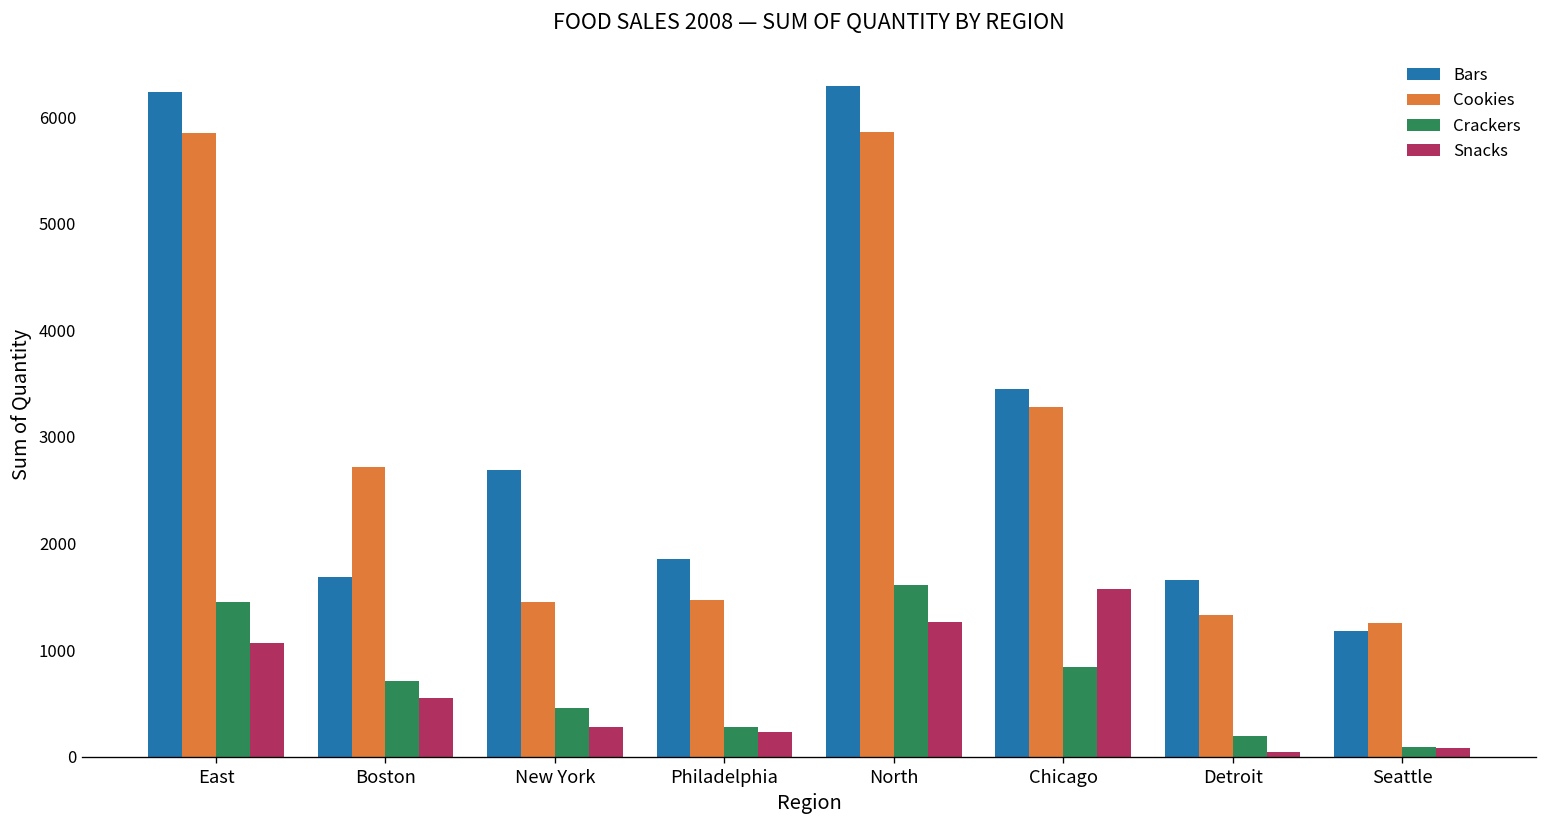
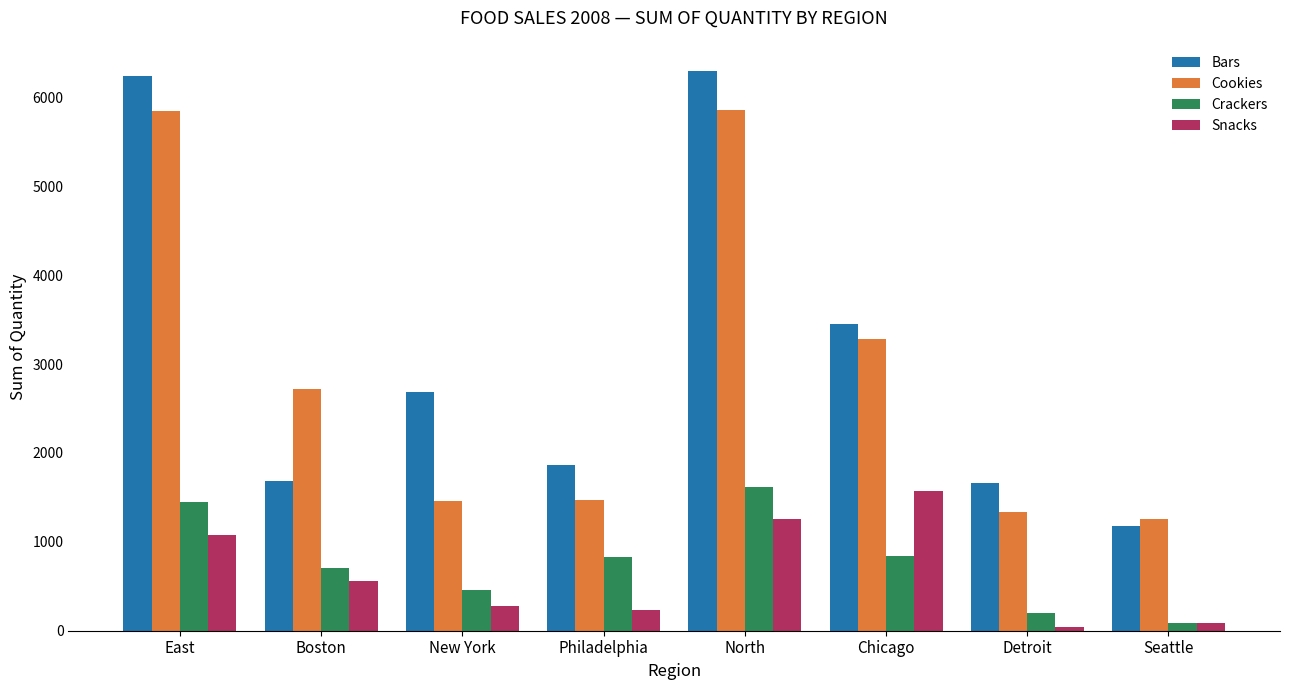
  {
    "Bars": {
      "East": 6200,
      "Boston": 1700,
      "New York": 2700,
      "Philadelphia": 1900,
      "North": 6300,
      "Chicago": 3400,
      "Detroit": 1700,
      "Seattle": 1200
    },
    "Cookies": {
      "East": 5800,
      "Boston": 2700,
      "New York": 1500,
      "Philadelphia": 1500,
      "North": 5900,
      "Chicago": 3300,
      "Detroit": 1300,
      "Seattle": 1300
    },
    "Crackers": {
      "East": 1400,
      "Boston": 700,
      "New York": 500,
-     "Philadelphia": 300,
+     "Philadelphia": 800,
      "North": 1600,
      "Chicago": 800,
      "Detroit": 200,
      "Seattle": 100
    },
    "Snacks": {
      "East": 1100,
      "Boston": 600,
      "New York": 300,
      "Philadelphia": 200,
      "North": 1300,
      "Chicago": 1600,
      "Detroit": 0,
      "Seattle": 100
    }
  }
